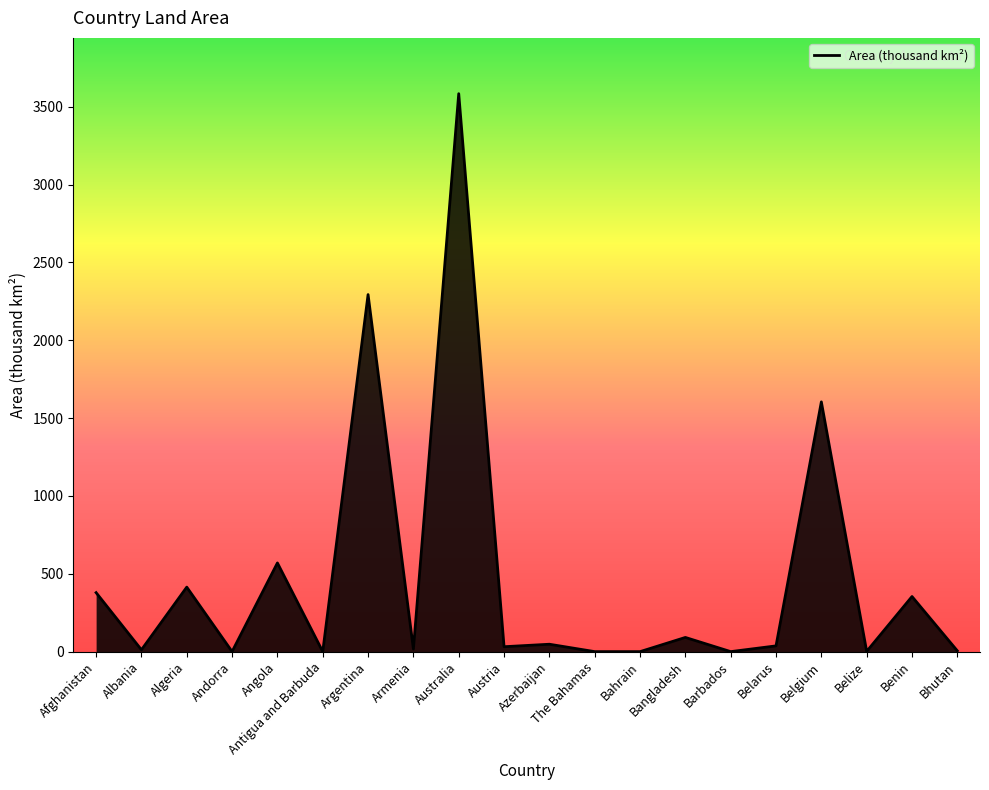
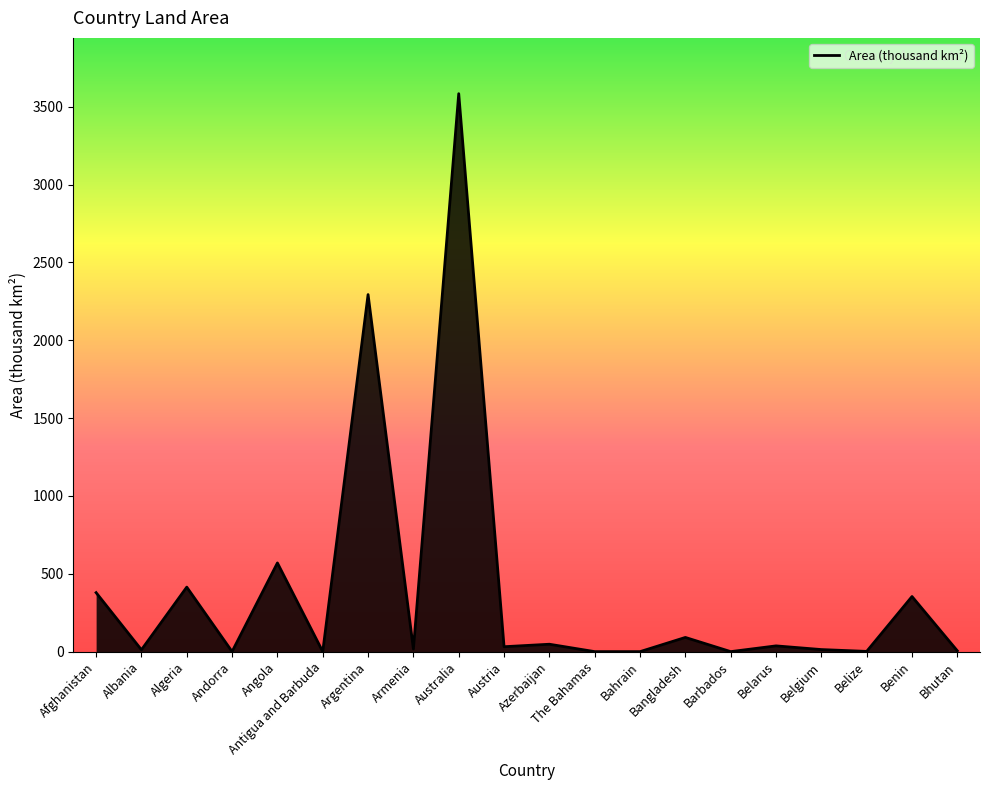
  {
    "Afghanistan": 380,
    "Albania": 10,
    "Algeria": 410,
    "Andorra": 0,
    "Angola": 570,
    "Antigua and Barbuda": 0,
    "Argentina": 2290,
    "Armenia": 20,
    "Australia": 3580,
    "Austria": 30,
    "Azerbaijan": 50,
    "The Bahamas": 0,
    "Bahrain": 0,
    "Bangladesh": 90,
    "Barbados": 0,
    "Belarus": 40,
-   "Belgium": 1600,
+   "Belgium": 10,
    "Belize": 0,
    "Benin": 350,
    "Bhutan": 10
  }
